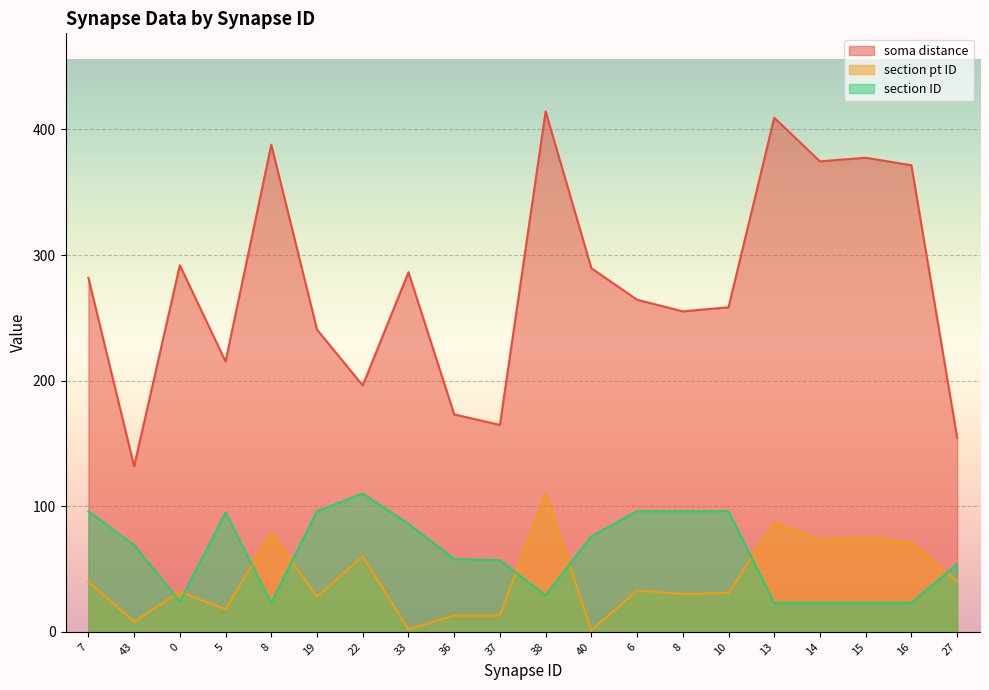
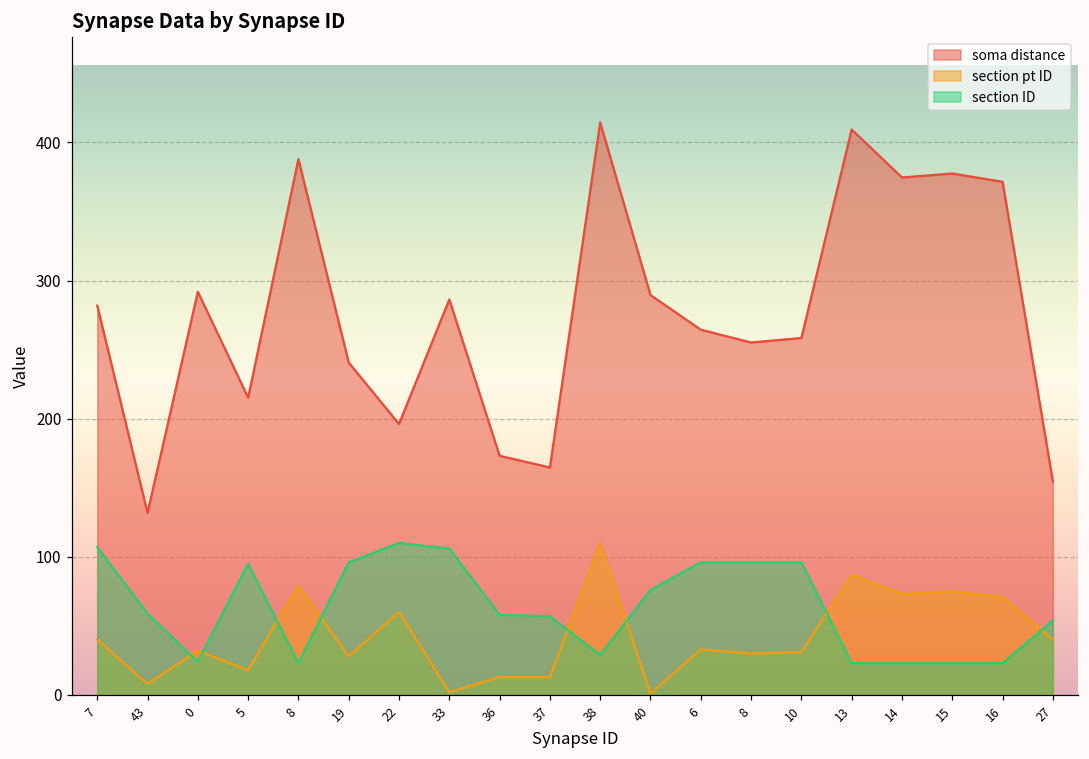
  {
    "soma distance": {
      "7": 282,
      "43": 132,
      "0": 292,
      "5": 215,
      "19": 241,
      "22": 196,
      "33": 286,
      "36": 173,
      "37": 165,
      "38": 414,
      "40": 289,
      "6": 264,
      "10": 258,
      "13": 409,
      "14": 375,
      "15": 377,
      "16": 371,
      "27": 154
    },
    "section pt ID": {
      "7": 40,
      "43": 8,
      "0": 32,
      "5": 18,
      "19": 28,
      "22": 60,
      "33": 2,
      "36": 13,
      "37": 13,
      "38": 110,
      "40": 1,
      "6": 33,
      "10": 31,
      "13": 87,
      "14": 73,
      "15": 75,
      "16": 71,
      "27": 40
    },
    "section ID": {
-     "7": 96,
-     "43": 69,
+     "7": 107,
+     "43": 59,
      "0": 24,
      "5": 95,
      "19": 96,
      "22": 110,
-     "33": 86,
+     "33": 106,
      "36": 58,
      "37": 57,
      "38": 29,
      "40": 76,
      "6": 96,
      "10": 96,
      "13": 23,
      "14": 23,
      "15": 23,
      "16": 23,
      "27": 54
    }
  }
